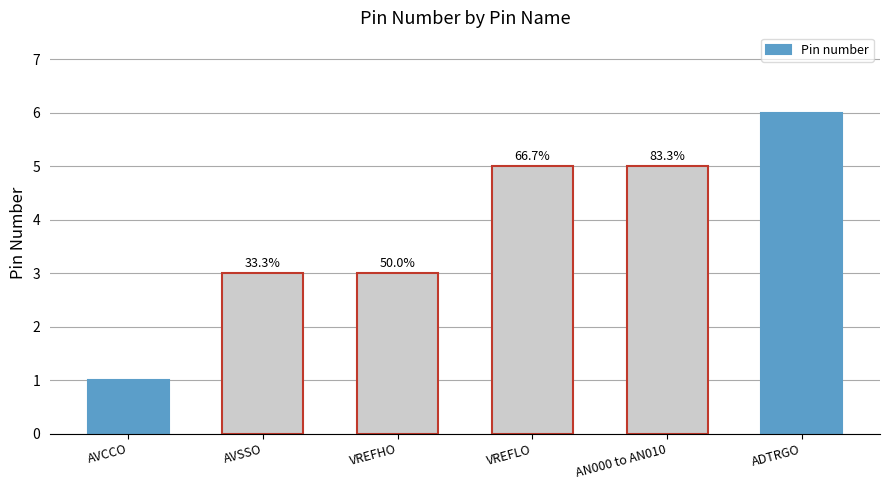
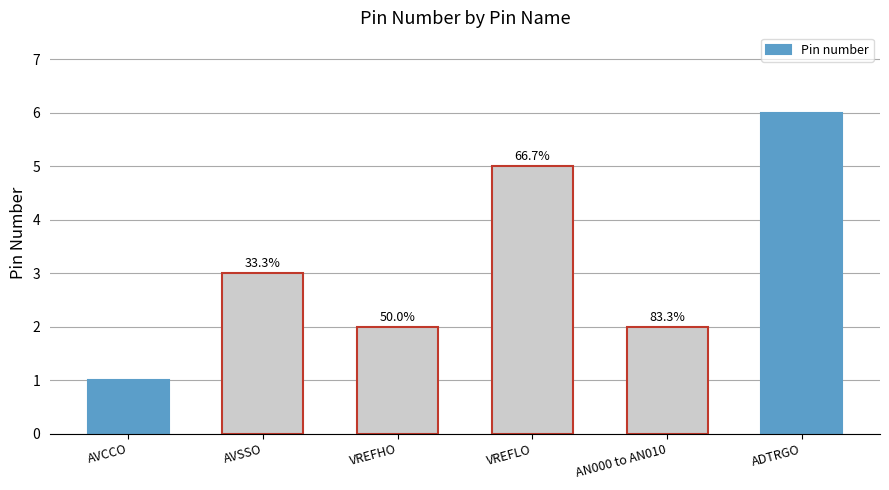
  {
    "AVCCO": 1,
-   "VREFHO": 3,
-   "AN000 to AN010": 5,
+   "VREFHO": 2,
+   "AN000 to AN010": 2,
    "ADTRGO": 6
  }
